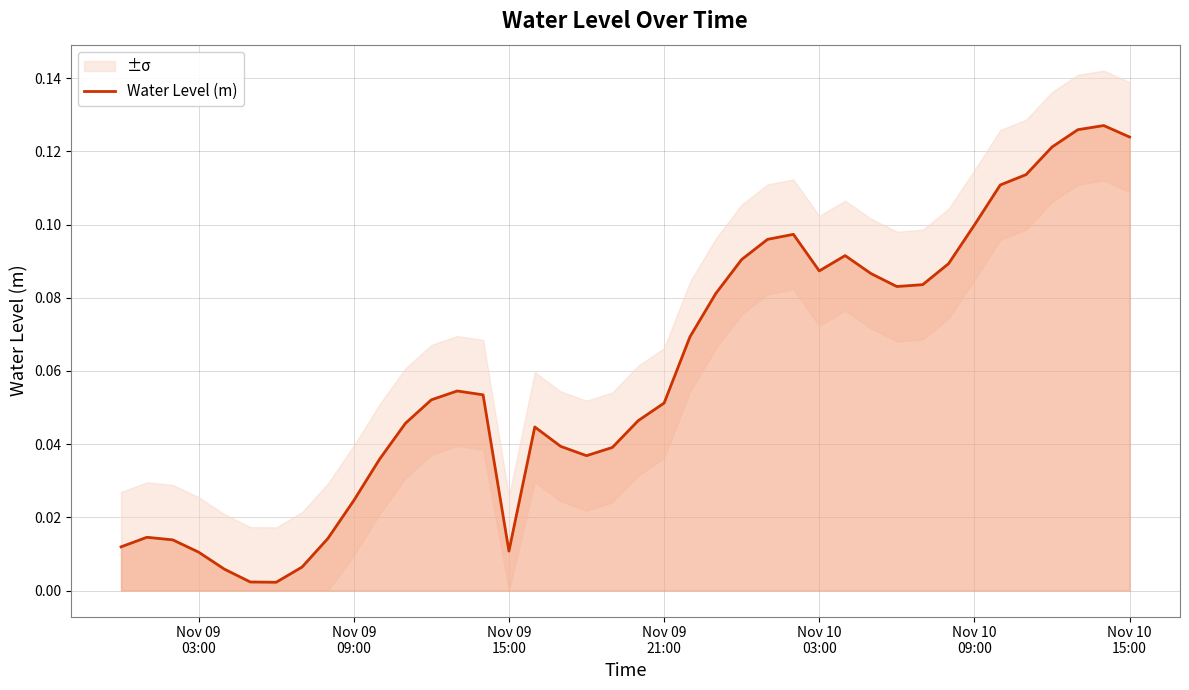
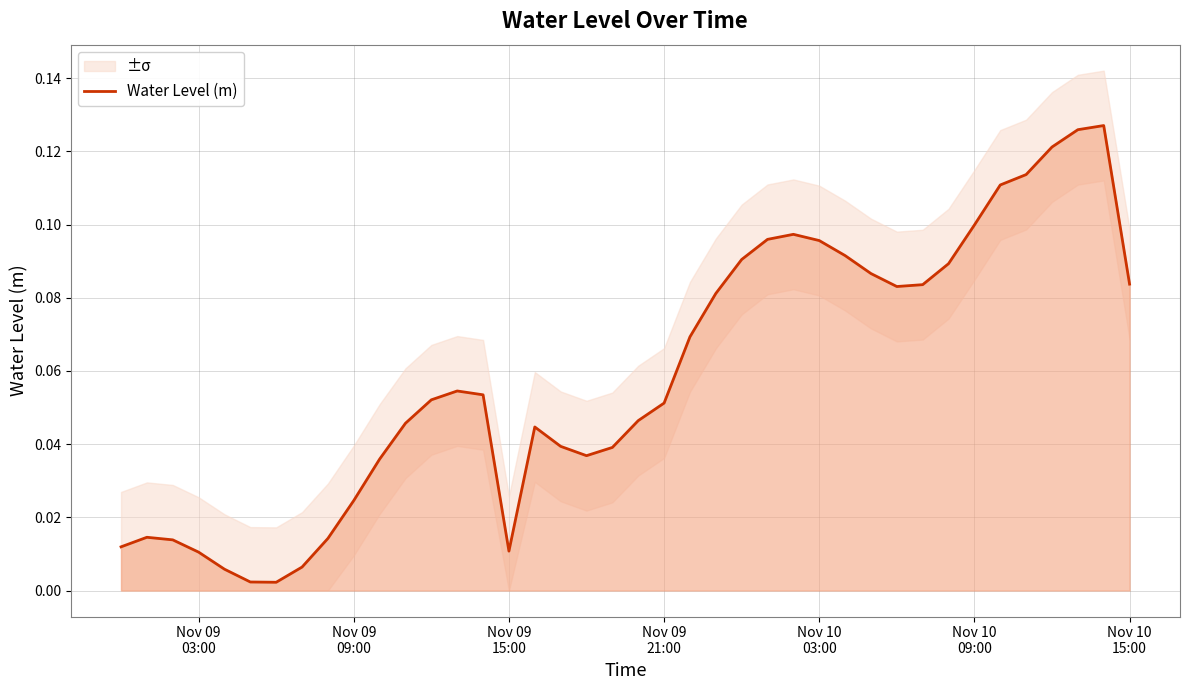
  {
    "Water Level (m)": {
      "Nov 09 03:00": 0.010,
      "Nov 09 09:00": 0.025,
      "Nov 09 15:00": 0.011,
      "Nov 09 21:00": 0.051,
-     "Nov 10 03:00": 0.087,
+     "Nov 10 03:00": 0.096,
      "Nov 10 09:00": 0.100,
-     "Nov 10 15:00": 0.124
+     "Nov 10 15:00": 0.084
    },
    "±σ": {
      "Nov 09 03:00": 0.025,
      "Nov 09 15:00": 0.026
    }
  }
